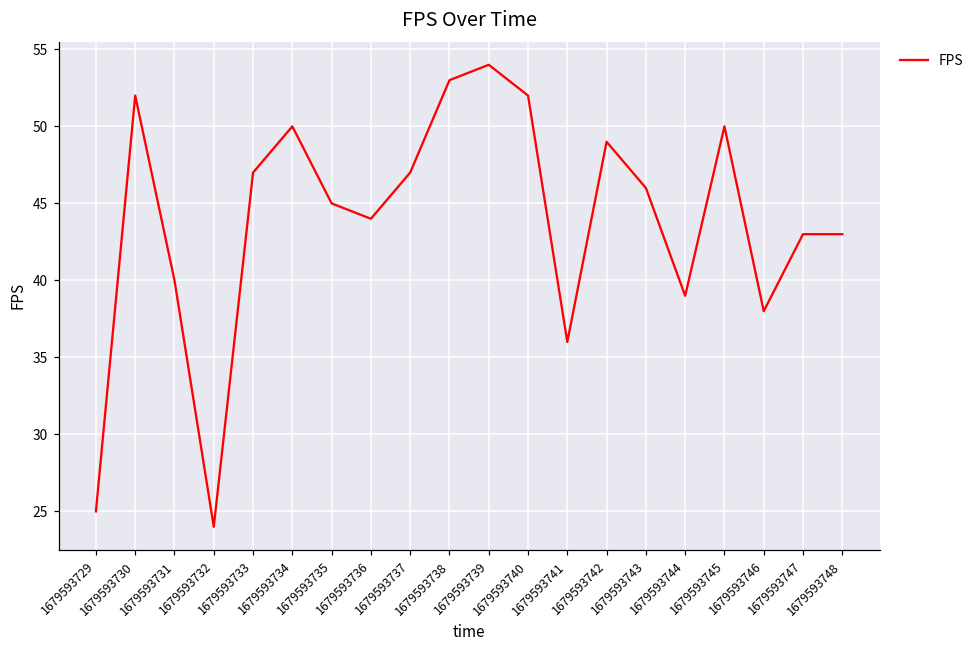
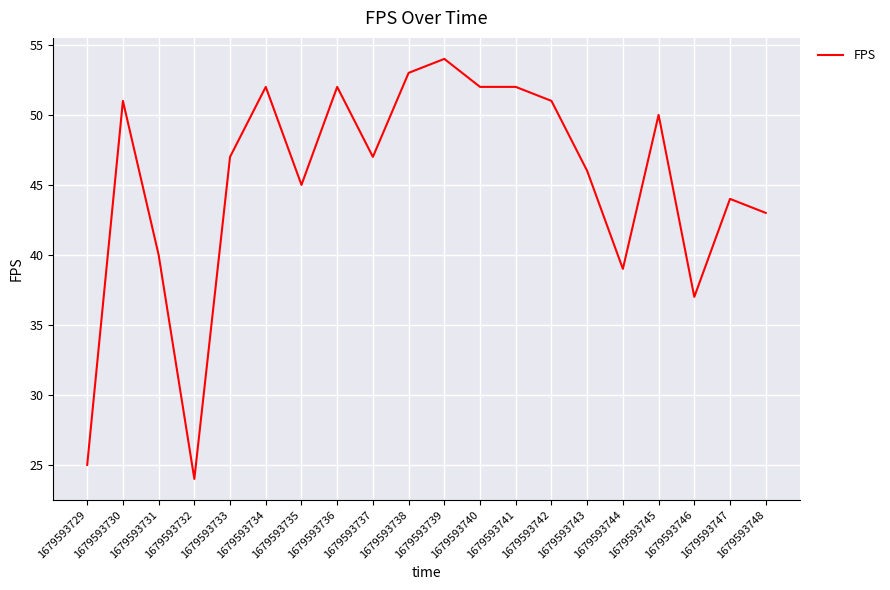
  {
    "1679593729": 25,
-   "1679593730": 52,
+   "1679593730": 51,
    "1679593731": 40,
    "1679593732": 24,
    "1679593733": 47,
-   "1679593734": 50,
+   "1679593734": 52,
    "1679593735": 45,
-   "1679593736": 44,
+   "1679593736": 52,
    "1679593737": 47,
    "1679593738": 53,
    "1679593739": 54,
    "1679593740": 52,
-   "1679593741": 36,
-   "1679593742": 49,
+   "1679593741": 52,
+   "1679593742": 51,
    "1679593743": 46,
    "1679593744": 39,
    "1679593745": 50,
-   "1679593746": 38,
-   "1679593747": 43,
+   "1679593746": 37,
+   "1679593747": 44,
    "1679593748": 43
  }
